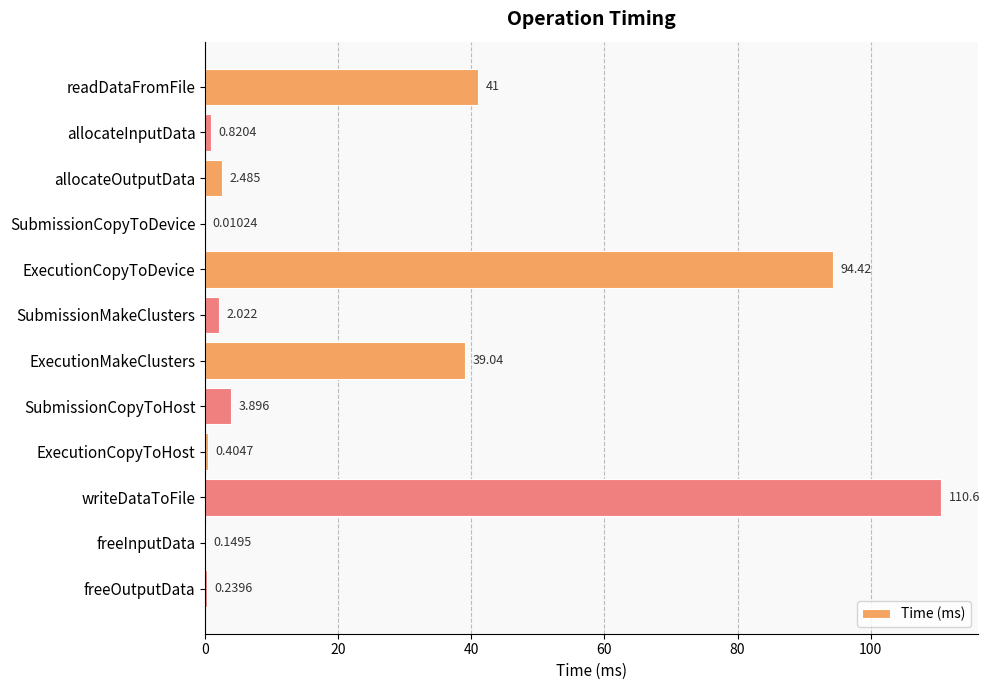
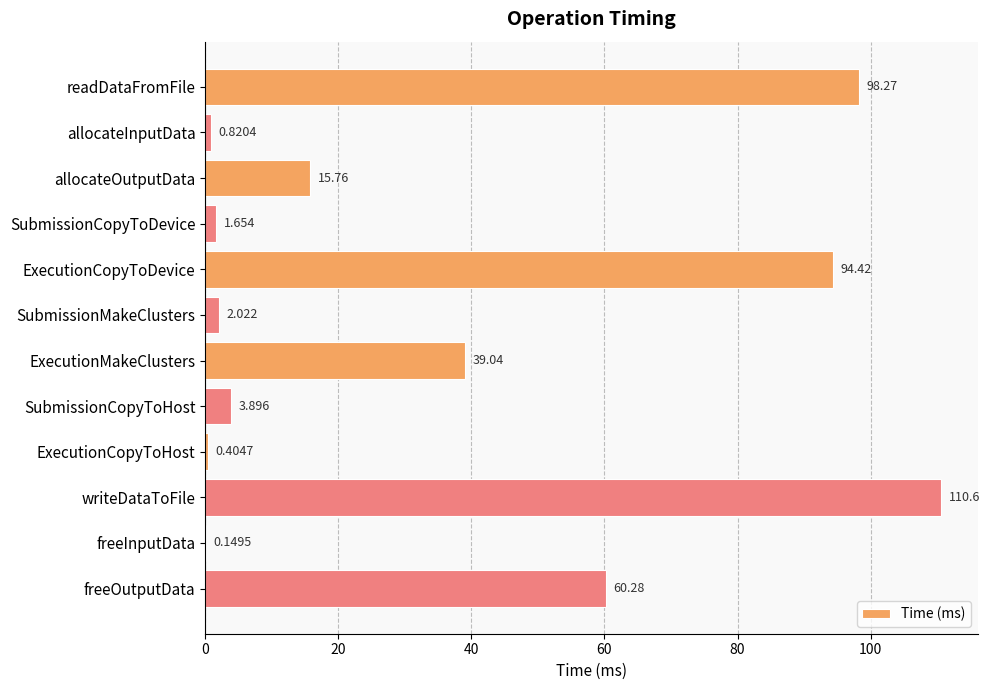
  {
-   "readDataFromFile": 41,
+   "readDataFromFile": 98.27,
    "allocateInputData": 0.8204,
-   "allocateOutputData": 2.485,
-   "SubmissionCopyToDevice": 0.01024,
+   "allocateOutputData": 15.76,
+   "SubmissionCopyToDevice": 1.654,
    "ExecutionCopyToDevice": 94.42,
    "SubmissionMakeClusters": 2.022,
    "ExecutionMakeClusters": 39.04,
    "SubmissionCopyToHost": 3.896,
    "ExecutionCopyToHost": 0.4047,
    "writeDataToFile": 110.6,
    "freeInputData": 0.1495,
-   "freeOutputData": 0.2396
+   "freeOutputData": 60.28
  }
